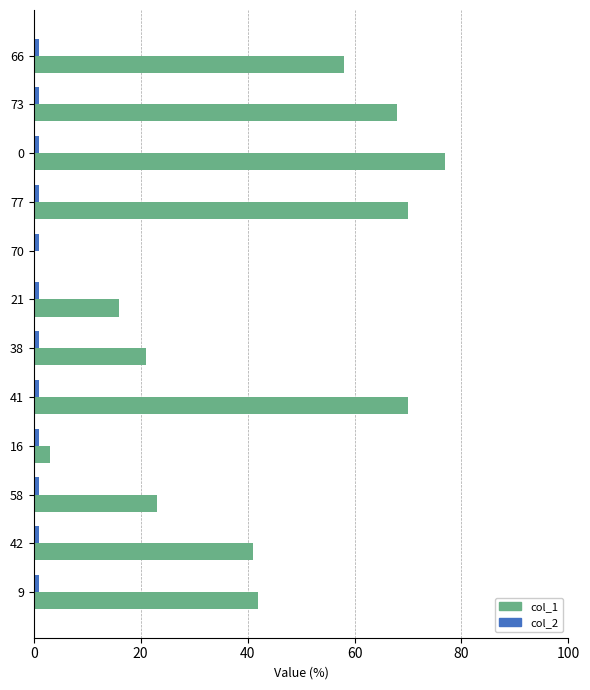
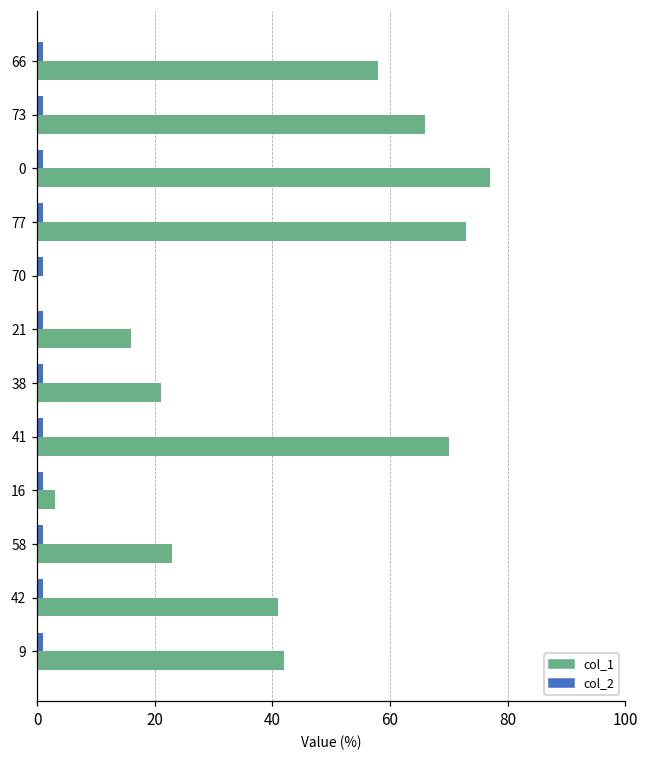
  {
    "col_1": {
      "66": 58,
-     "73": 68,
+     "73": 66,
      "0": 77,
-     "77": 70,
+     "77": 73,
      "70": 0,
      "21": 16,
      "38": 21,
      "41": 70,
      "16": 3,
      "58": 23,
      "42": 41,
      "9": 42
    },
    "col_2": {
      "66": 1,
      "73": 1,
      "0": 1,
      "77": 1,
      "70": 1,
      "21": 1,
      "38": 1,
      "41": 1,
      "16": 1,
      "58": 1,
      "42": 1,
      "9": 1
    }
  }
